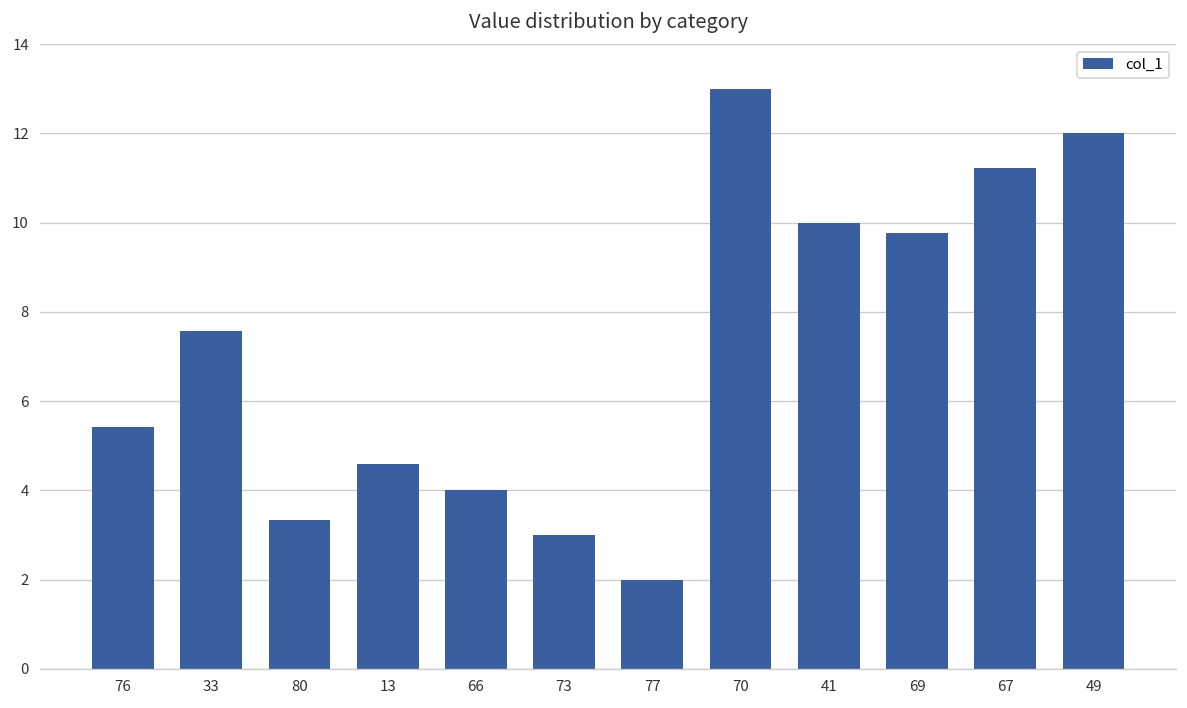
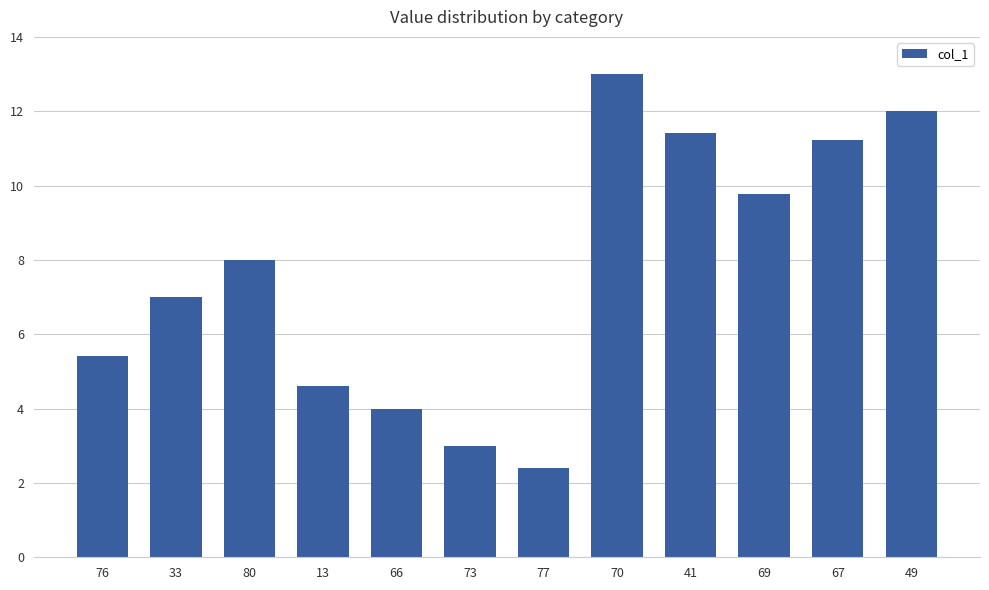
  {
    "76": 5.4,
-   "33": 7.6,
-   "80": 3.3,
+   "33": 7.0,
+   "80": 8.0,
    "13": 4.6,
    "66": 4.0,
    "73": 3.0,
-   "77": 2.0,
+   "77": 2.4,
    "70": 13.0,
-   "41": 10.0,
+   "41": 11.4,
    "69": 9.8,
    "67": 11.2,
    "49": 12.0
  }
